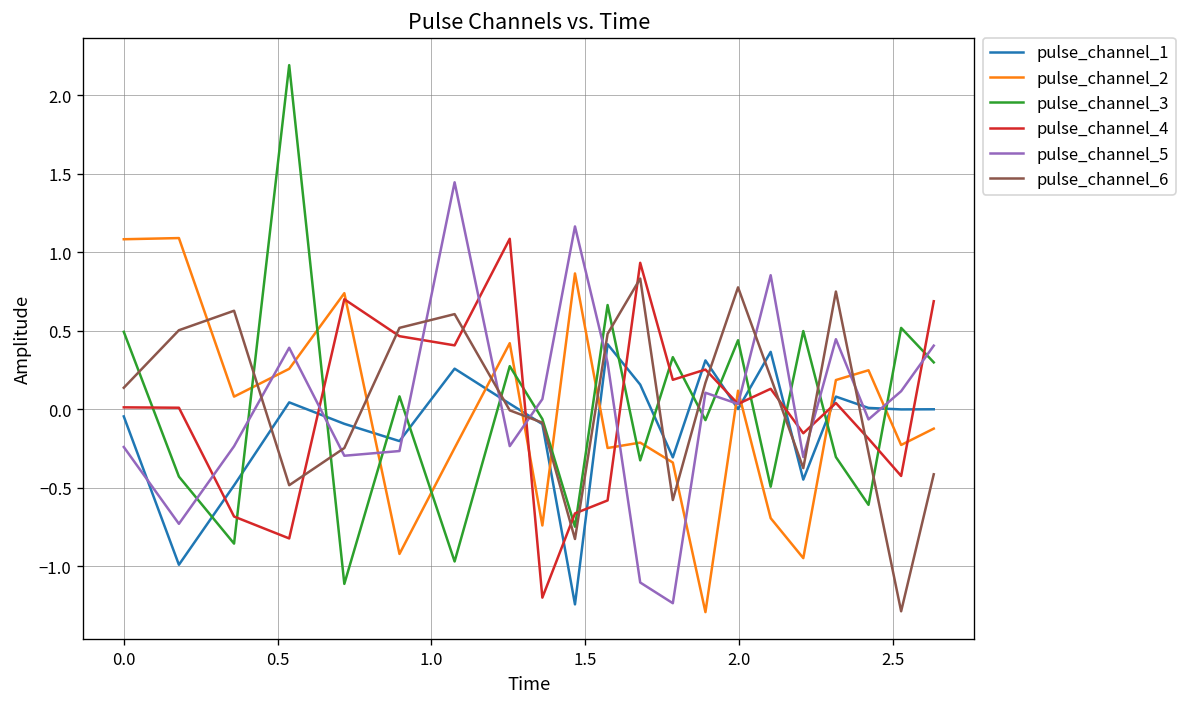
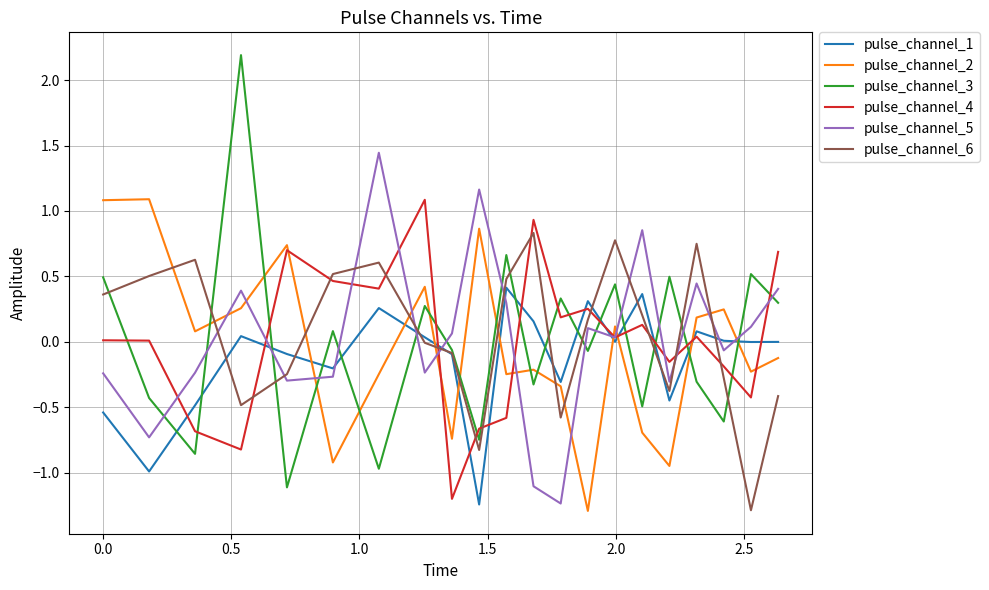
  {
    "pulse_channel_1": {
-     "0.0": -0.05
+     "0.0": -0.54
    },
    "pulse_channel_2": {
      "0.0": 1.08
    },
    "pulse_channel_3": {
      "0.0": 0.49
    },
    "pulse_channel_4": {
      "0.0": 0.01
    },
    "pulse_channel_5": {
      "0.0": -0.24
    },
    "pulse_channel_6": {
-     "0.0": 0.14
+     "0.0": 0.36
    }
  }
